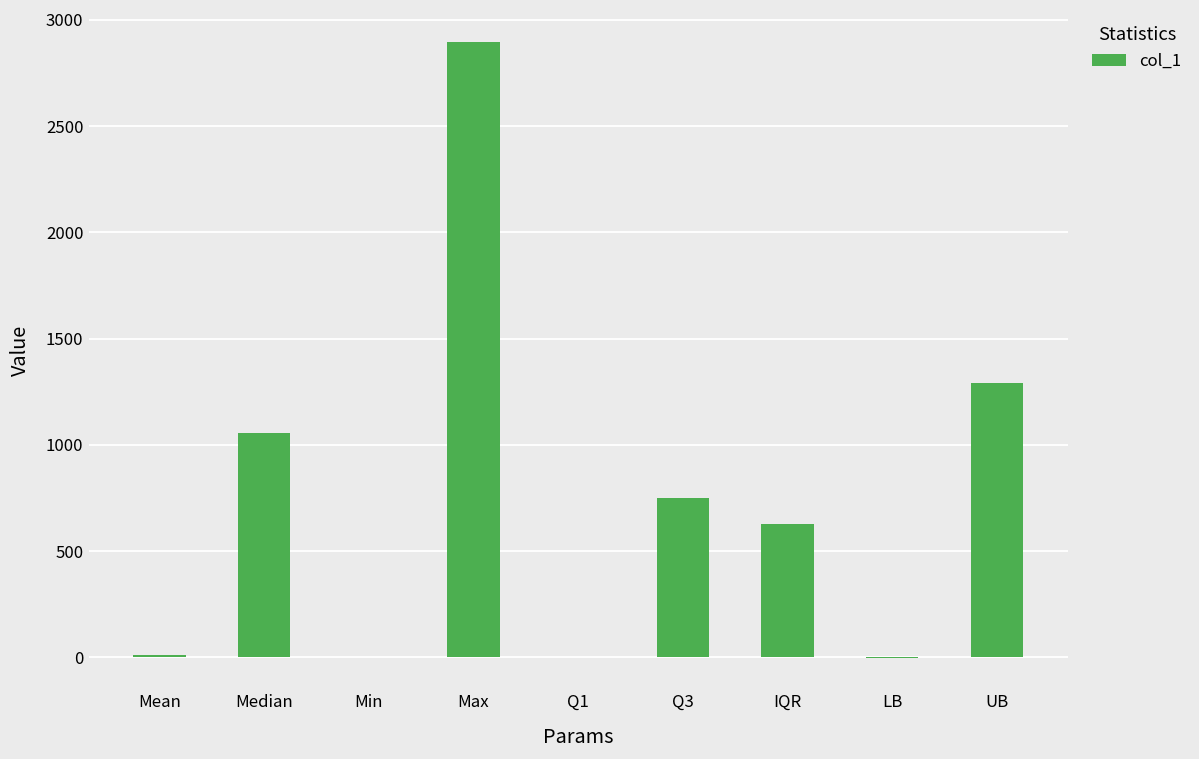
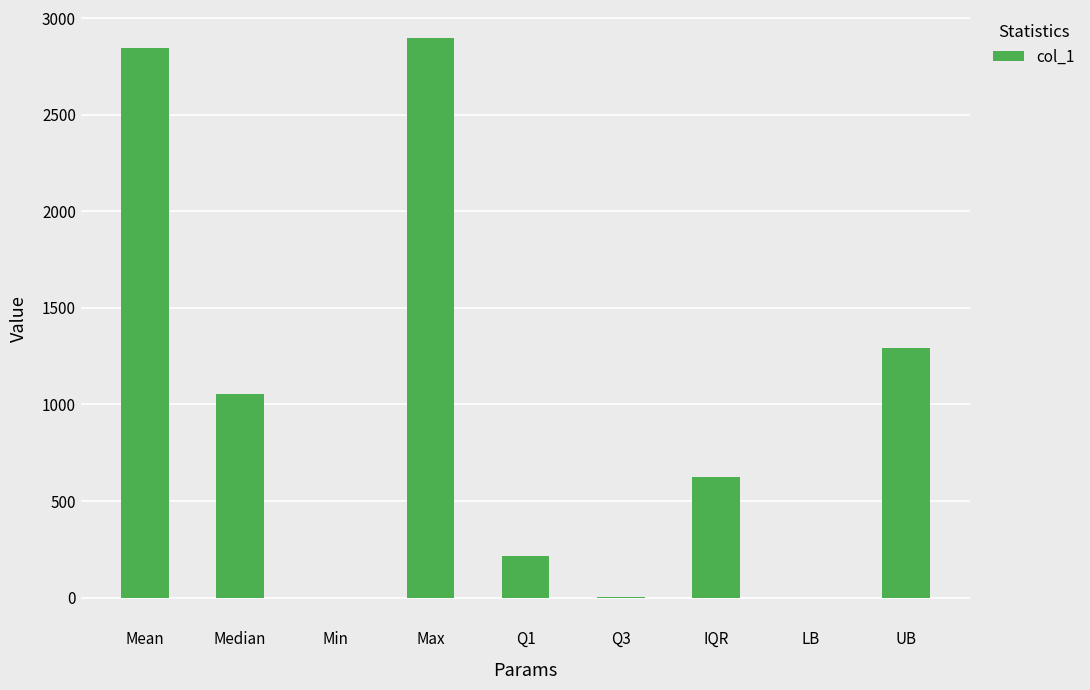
  {
-   "Mean": 10,
+   "Mean": 2850,
    "Median": 1060,
    "Min": 0,
    "Max": 2900,
-   "Q1": 0,
-   "Q3": 750,
+   "Q1": 210,
+   "Q3": 0,
    "IQR": 630,
    "UB": 1290
  }
